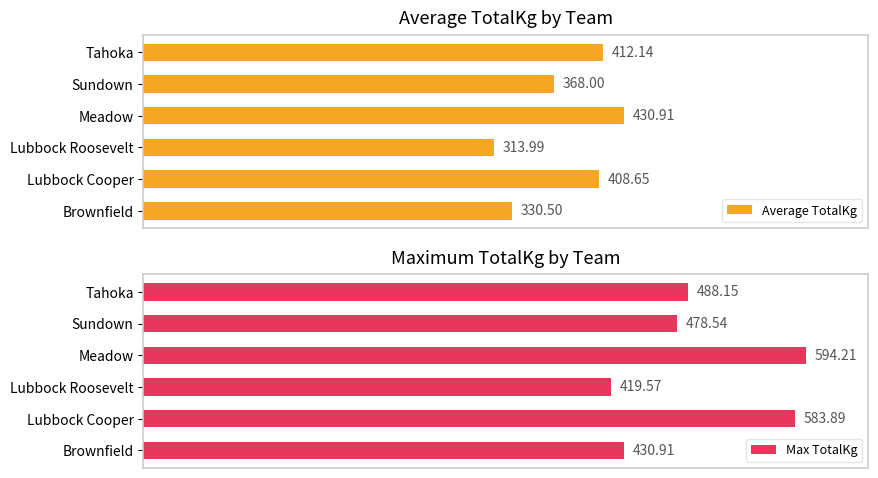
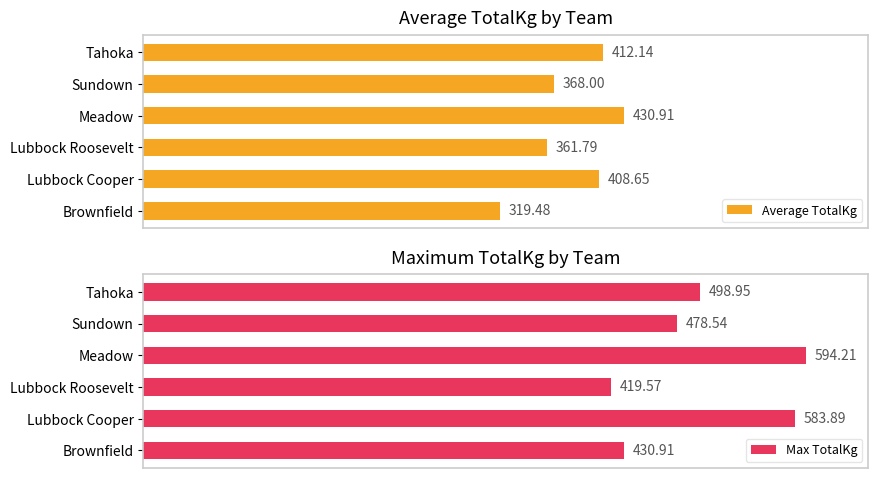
  {
    "Average TotalKg by Team": {
      "Tahoka": 412.14,
      "Sundown": 368.00,
      "Meadow": 430.91,
-     "Lubbock Roosevelt": 313.99,
+     "Lubbock Roosevelt": 361.79,
      "Lubbock Cooper": 408.65,
-     "Brownfield": 330.50
+     "Brownfield": 319.48
    },
    "Maximum TotalKg by Team": {
-     "Tahoka": 488.15,
+     "Tahoka": 498.95,
      "Sundown": 478.54,
      "Meadow": 594.21,
      "Lubbock Roosevelt": 419.57,
      "Lubbock Cooper": 583.89,
      "Brownfield": 430.91
    }
  }
